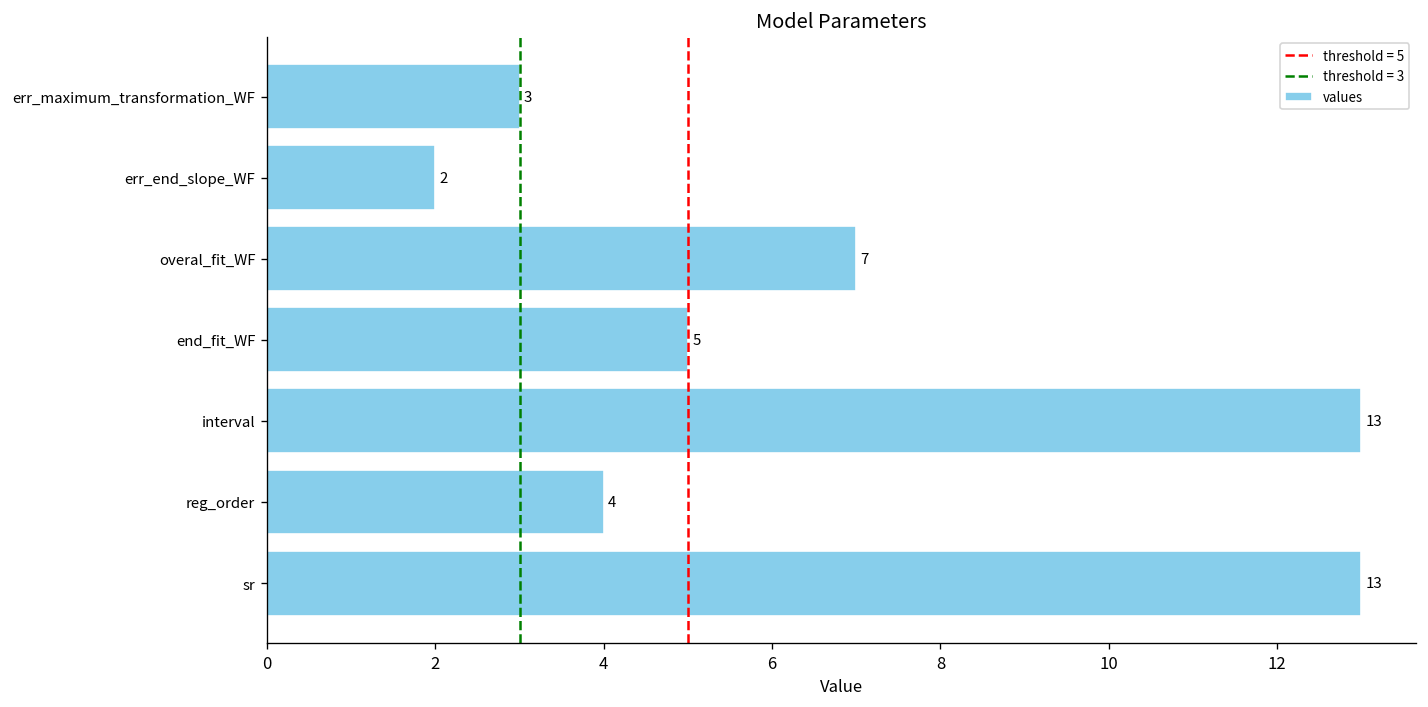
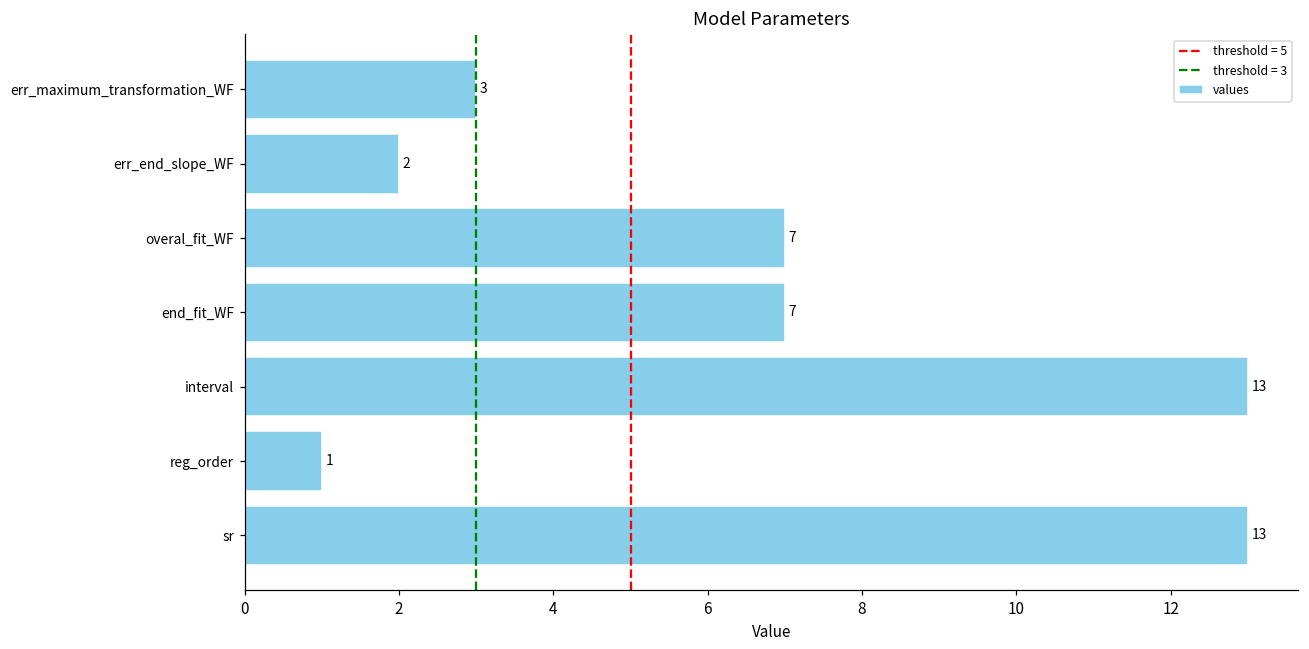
  {
    "err_maximum_transformation_WF": 3,
    "err_end_slope_WF": 2,
    "overal_fit_WF": 7,
-   "end_fit_WF": 5,
+   "end_fit_WF": 7,
    "interval": 13,
-   "reg_order": 4,
+   "reg_order": 1,
    "sr": 13
  }
